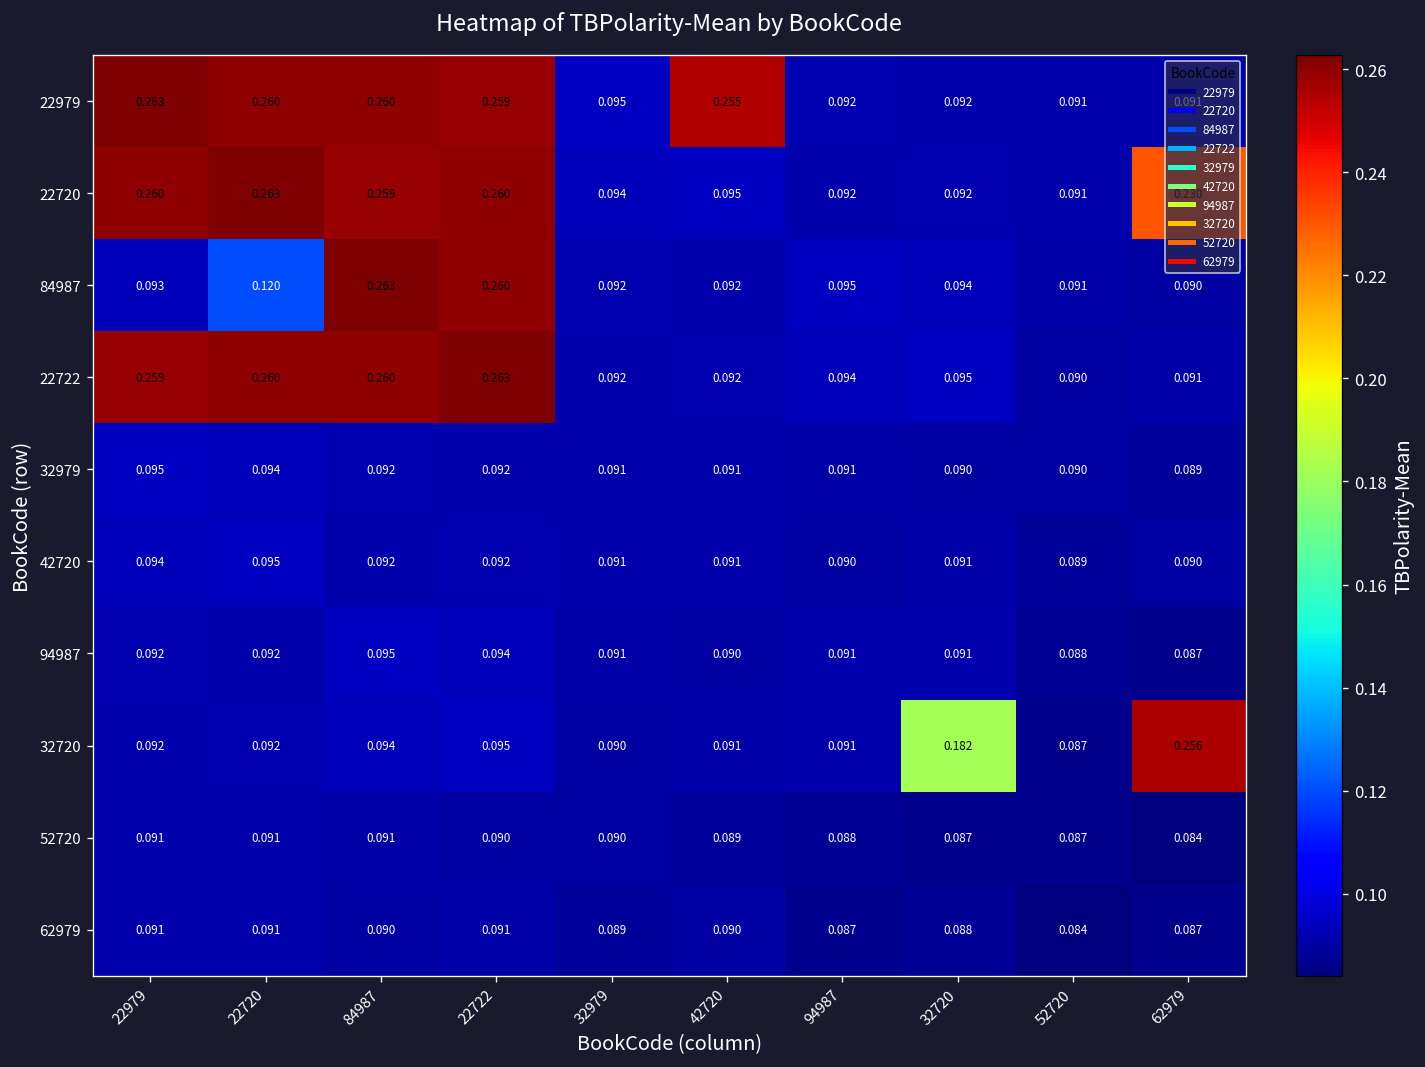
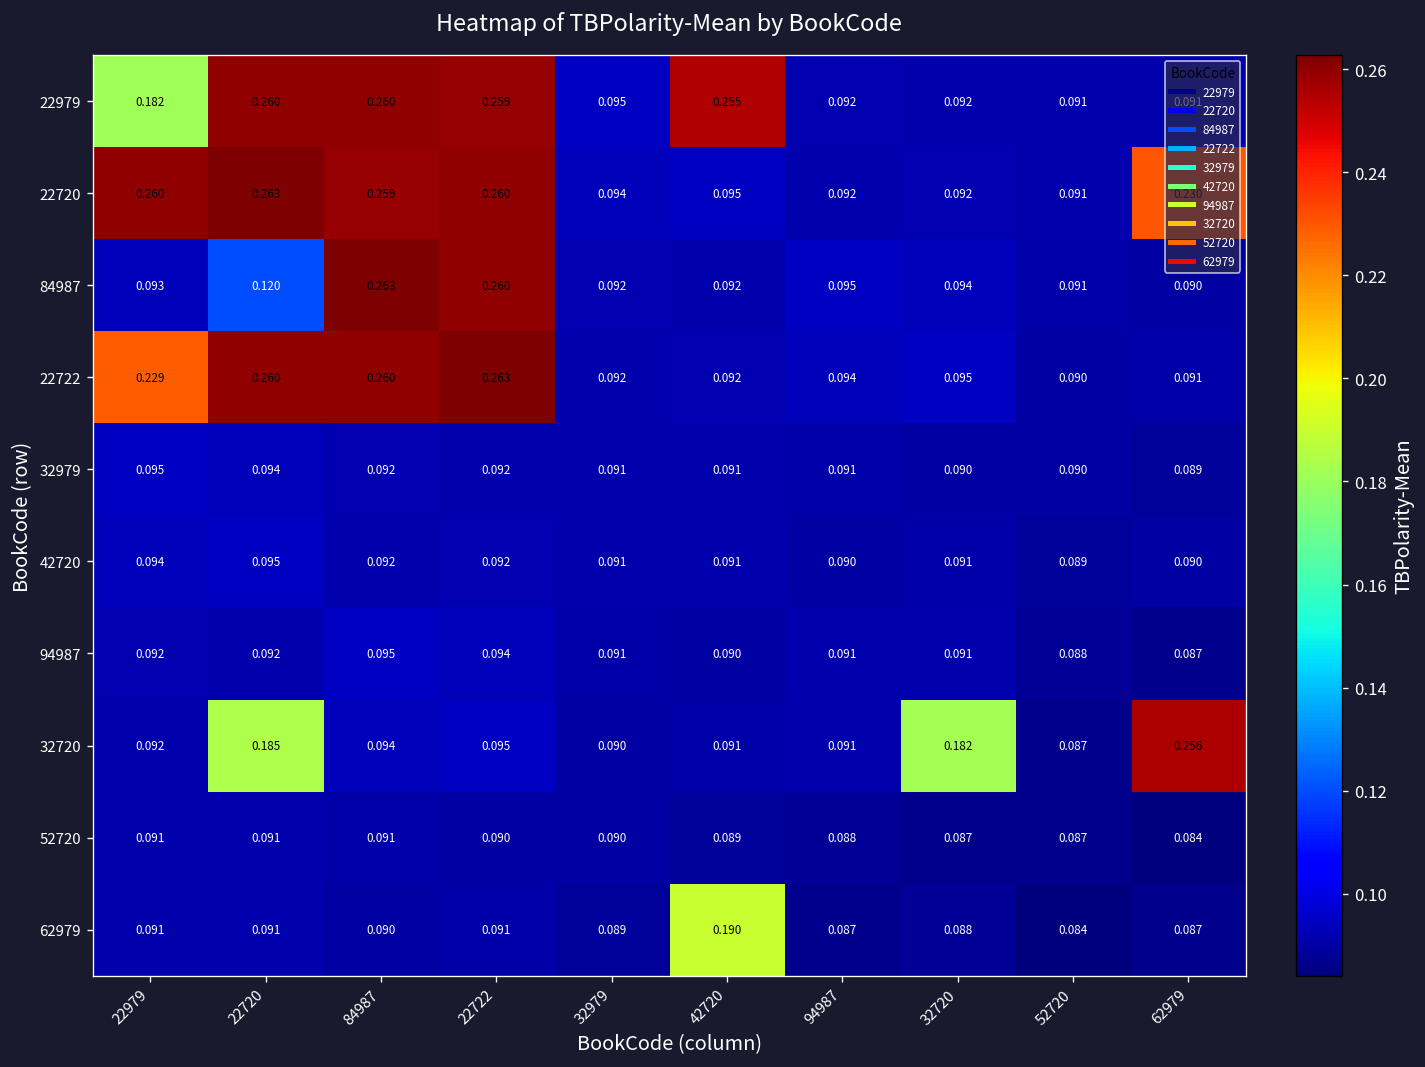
  {
    "22979": {
-     "22979": 0.263,
+     "22979": 0.182,
      "22720": 0.260,
      "84987": 0.260,
      "22722": 0.259,
      "32979": 0.095,
      "42720": 0.255,
      "94987": 0.092,
      "32720": 0.092,
      "52720": 0.091
    },
    "22720": {
      "22979": 0.260,
      "22720": 0.263,
      "84987": 0.259,
      "22722": 0.260,
      "32979": 0.094,
      "42720": 0.095,
      "94987": 0.092,
      "32720": 0.092,
      "52720": 0.091
    },
    "84987": {
      "22979": 0.093,
      "22720": 0.120,
      "84987": 0.263,
      "22722": 0.260,
      "32979": 0.092,
      "42720": 0.092,
      "94987": 0.095,
      "32720": 0.094,
      "52720": 0.091,
      "62979": 0.090
    },
    "22722": {
-     "22979": 0.259,
+     "22979": 0.229,
      "22720": 0.260,
      "84987": 0.260,
      "22722": 0.263,
      "32979": 0.092,
      "42720": 0.092,
      "94987": 0.094,
      "32720": 0.095,
      "52720": 0.090,
      "62979": 0.091
    },
    "32979": {
      "22979": 0.095,
      "22720": 0.094,
      "84987": 0.092,
      "22722": 0.092,
      "32979": 0.091,
      "42720": 0.091,
      "94987": 0.091,
      "32720": 0.090,
      "52720": 0.090,
      "62979": 0.089
    },
    "42720": {
      "22979": 0.094,
      "22720": 0.095,
      "84987": 0.092,
      "22722": 0.092,
      "32979": 0.091,
      "42720": 0.091,
      "94987": 0.090,
      "32720": 0.091,
      "52720": 0.089,
      "62979": 0.090
    },
    "94987": {
      "22979": 0.092,
      "22720": 0.092,
      "84987": 0.095,
      "22722": 0.094,
      "32979": 0.091,
      "42720": 0.090,
      "94987": 0.091,
      "32720": 0.091,
      "52720": 0.088,
      "62979": 0.087
    },
    "32720": {
      "22979": 0.092,
-     "22720": 0.092,
+     "22720": 0.185,
      "84987": 0.094,
      "22722": 0.095,
      "32979": 0.090,
      "42720": 0.091,
      "94987": 0.091,
      "32720": 0.182,
      "52720": 0.087,
      "62979": 0.256
    },
    "52720": {
      "22979": 0.091,
      "22720": 0.091,
      "84987": 0.091,
      "22722": 0.090,
      "32979": 0.090,
      "42720": 0.089,
      "94987": 0.088,
      "32720": 0.087,
      "52720": 0.087,
      "62979": 0.084
    },
    "62979": {
      "22979": 0.091,
      "22720": 0.091,
      "84987": 0.090,
      "22722": 0.091,
      "32979": 0.089,
-     "42720": 0.090,
+     "42720": 0.190,
      "94987": 0.087,
      "32720": 0.088,
      "52720": 0.084,
      "62979": 0.087
    }
  }
